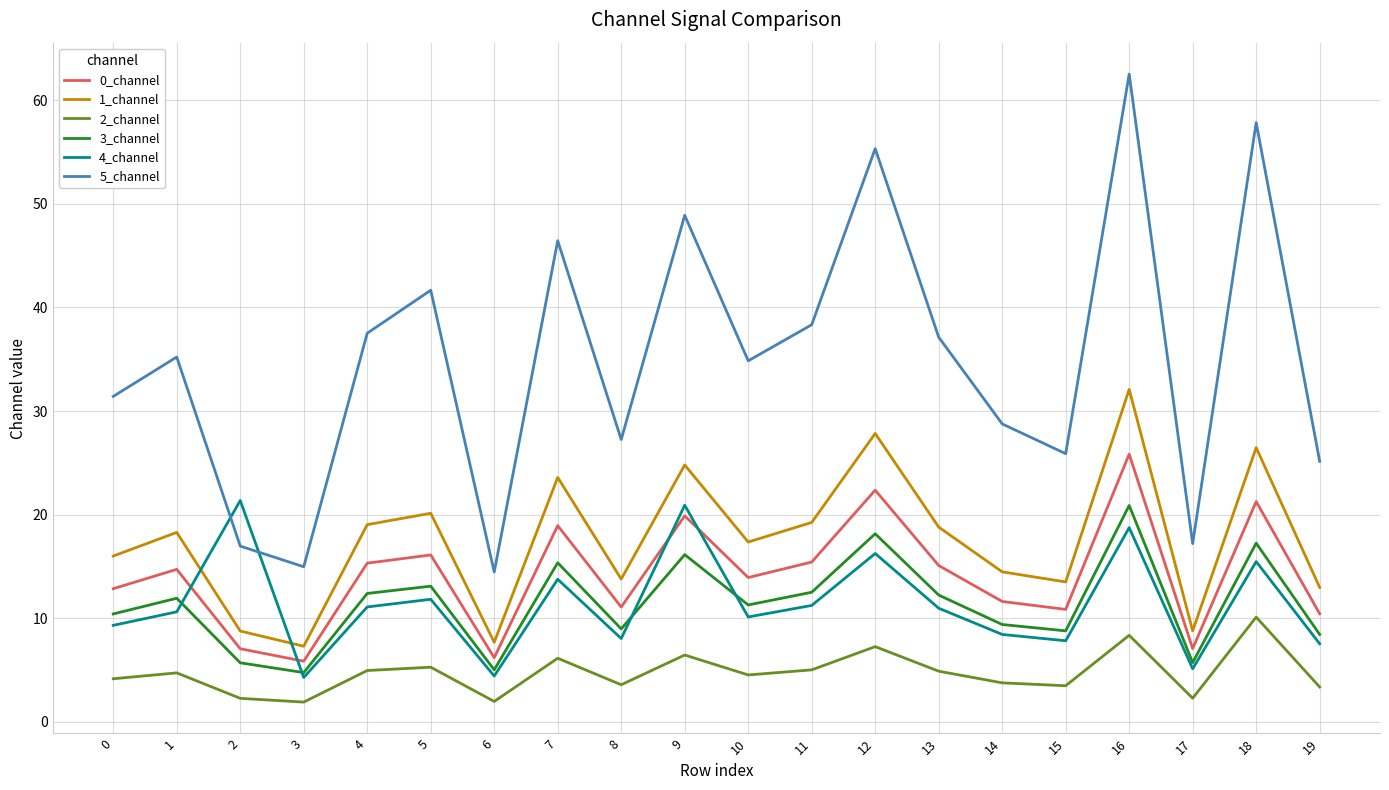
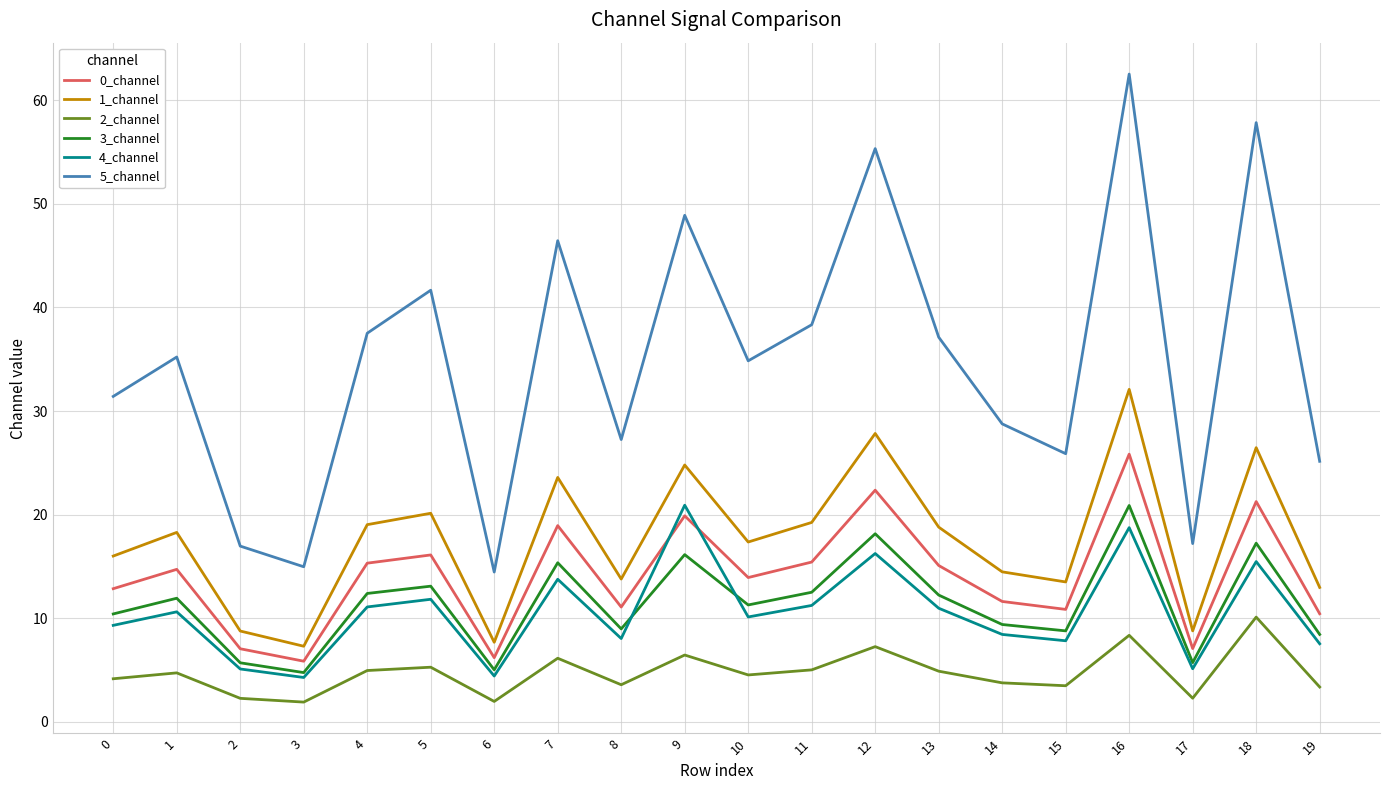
  {
    "0_channel": {
      "0": 12.9,
      "1": 14.7,
      "2": 7.1,
      "3": 5.9,
      "4": 15.3,
      "5": 16.1,
      "6": 6.2,
      "7": 18.9,
      "8": 11.1,
      "9": 19.9,
      "10": 13.9,
      "11": 15.4,
      "12": 22.4,
      "13": 15.1,
      "14": 11.6,
      "15": 10.9,
      "16": 25.8,
      "17": 7.1,
      "18": 21.3,
      "19": 10.4
    },
    "1_channel": {
      "0": 16.0,
      "1": 18.3,
      "2": 8.8,
      "3": 7.3,
      "4": 19.0,
      "5": 20.1,
      "6": 7.7,
      "7": 23.6,
      "8": 13.8,
      "9": 24.8,
      "10": 17.4,
      "11": 19.3,
      "12": 27.8,
      "13": 18.8,
      "14": 14.5,
      "15": 13.5,
      "16": 32.1,
      "17": 8.8,
      "18": 26.5,
      "19": 13.0
    },
    "2_channel": {
      "0": 4.2,
      "1": 4.7,
      "2": 2.3,
      "3": 1.9,
      "4": 5.0,
      "5": 5.3,
      "6": 2.0,
      "7": 6.1,
      "8": 3.6,
      "9": 6.5,
      "10": 4.5,
      "11": 5.0,
      "12": 7.3,
      "13": 4.9,
      "14": 3.8,
      "15": 3.5,
      "16": 8.4,
      "17": 2.3,
      "18": 10.1,
      "19": 3.4
    },
    "3_channel": {
      "0": 10.4,
      "1": 11.9,
      "2": 5.7,
      "3": 4.8,
      "4": 12.4,
      "5": 13.1,
      "6": 5.0,
      "7": 15.4,
      "8": 9.0,
      "9": 16.1,
      "10": 11.3,
      "11": 12.5,
      "12": 18.2,
      "13": 12.2,
      "14": 9.4,
      "15": 8.8,
      "16": 20.9,
      "17": 5.7,
      "18": 17.2,
      "19": 8.4
    },
    "4_channel": {
      "0": 9.3,
      "1": 10.6,
-     "2": 21.4,
+     "2": 5.1,
      "3": 4.3,
      "4": 11.1,
      "5": 11.8,
      "6": 4.4,
      "7": 13.8,
      "8": 8.0,
      "9": 20.9,
      "10": 10.1,
      "11": 11.2,
      "12": 16.3,
      "13": 11.0,
      "14": 8.4,
      "15": 7.8,
      "16": 18.7,
      "17": 5.1,
      "18": 15.5,
      "19": 7.5
    },
    "5_channel": {
      "0": 31.4,
      "1": 35.2,
      "2": 17.0,
      "3": 15.0,
      "4": 37.5,
      "5": 41.7,
      "6": 14.5,
      "7": 46.4,
      "8": 27.3,
      "9": 48.9,
      "10": 34.8,
      "11": 38.3,
      "12": 55.3,
      "13": 37.1,
      "14": 28.8,
      "15": 25.9,
      "16": 62.5,
      "17": 17.2,
      "18": 57.8,
      "19": 25.1
    }
  }
